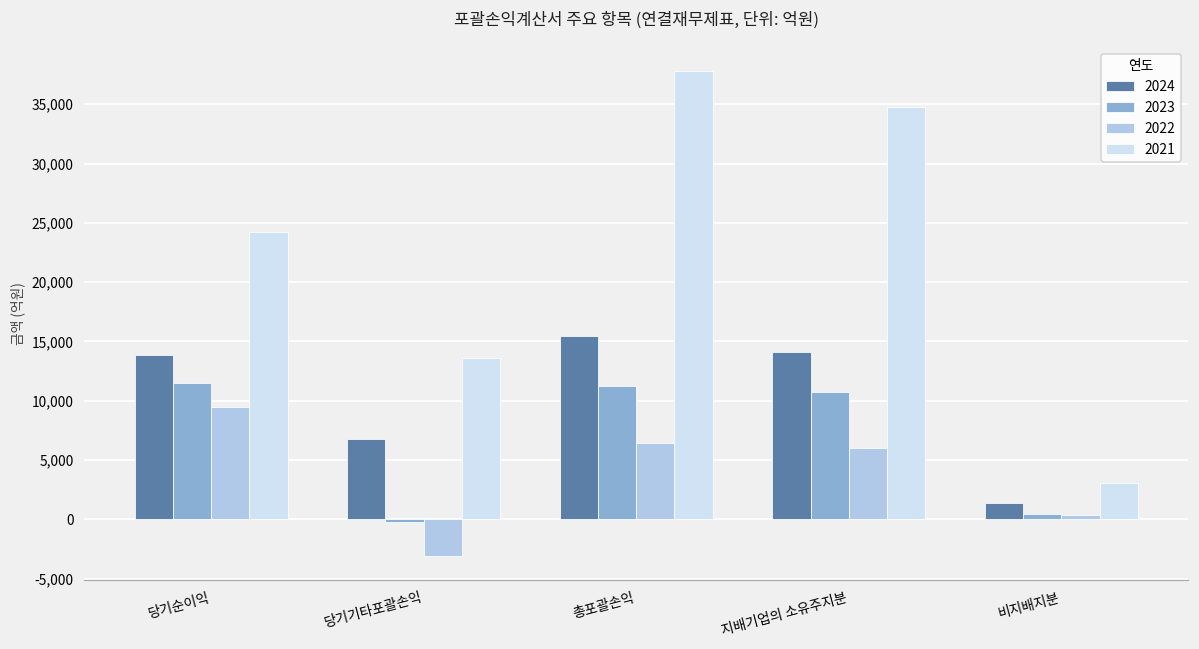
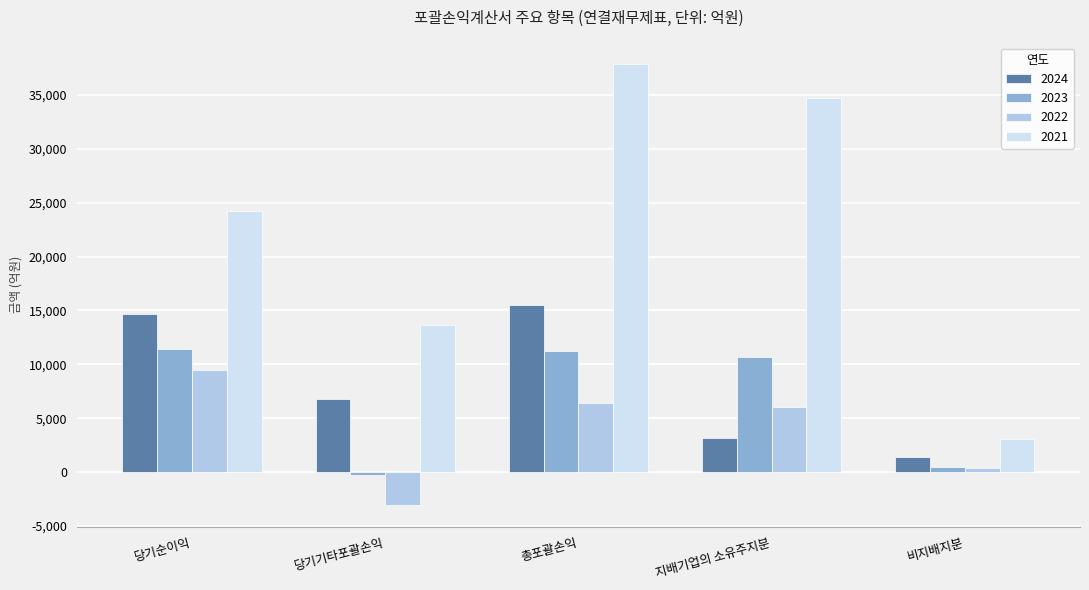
  {
    "2024": {
-     "당기순이익": "13,900",
+     "당기순이익": "14,700",
      "당기기타포괄손익": "6,800",
      "총포괄손익": "15,500",
-     "지배기업의 소유주지분": "14,100",
+     "지배기업의 소유주지분": "3,200",
      "비지배지분": "1,400"
    }
  }
